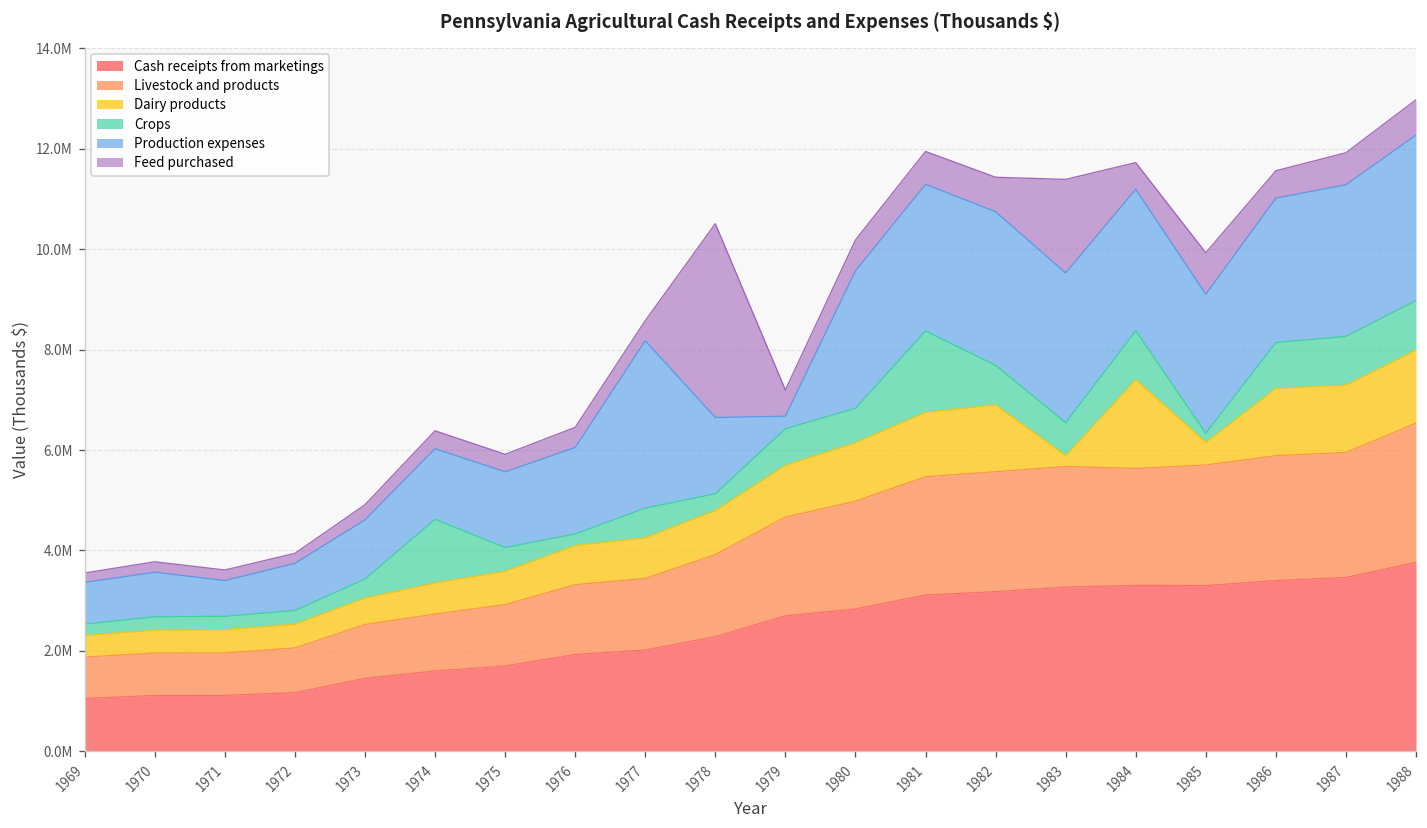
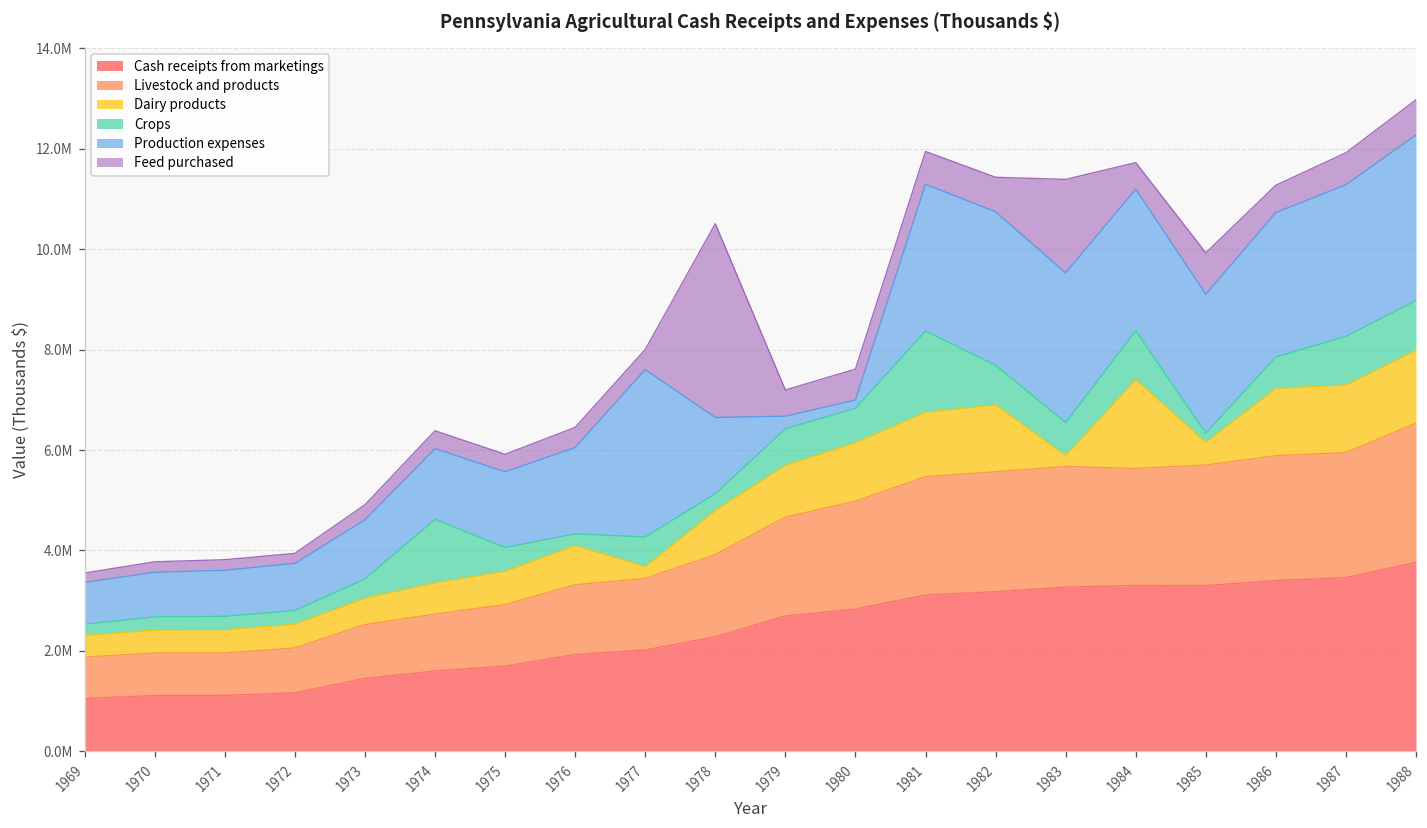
  {
    "Dairy products": {
      "1969": 400000,
      "1970": 500000,
      "1971": 500000,
      "1972": 500000,
      "1973": 500000,
      "1974": 600000,
      "1975": 700000,
      "1976": 800000,
-     "1977": 800000,
+     "1977": 200000,
      "1978": 900000,
      "1979": 1000000,
      "1980": 1200000,
      "1981": 1300000,
      "1982": 1300000,
      "1983": 200000,
      "1984": 1800000,
      "1985": 400000,
      "1986": 1300000,
      "1987": 1300000,
      "1988": 1500000
    },
    "Crops": {
      "1969": 200000,
      "1970": 300000,
      "1971": 300000,
      "1972": 300000,
      "1973": 400000,
      "1974": 1300000,
      "1975": 500000,
      "1976": 200000,
      "1977": 600000,
      "1978": 300000,
      "1979": 700000,
      "1980": 700000,
      "1981": 1600000,
      "1982": 800000,
      "1983": 700000,
      "1984": 1000000,
      "1985": 200000,
-     "1986": 900000,
+     "1986": 600000,
      "1987": 1000000,
      "1988": 1000000
    },
    "Production expenses": {
      "1969": 800000,
      "1970": 900000,
-     "1971": 700000,
+     "1971": 900000,
      "1972": 900000,
      "1973": 1200000,
      "1974": 1400000,
      "1975": 1500000,
      "1976": 1700000,
      "1977": 3300000,
      "1978": 1500000,
      "1979": 300000,
-     "1980": 2700000,
+     "1980": 200000,
      "1981": 2900000,
      "1982": 3100000,
      "1983": 3000000,
      "1984": 2800000,
      "1985": 2800000,
      "1986": 2900000,
      "1987": 3000000,
      "1988": 3300000
    },
    "Feed purchased": {
      "1969": 200000,
      "1970": 200000,
      "1971": 200000,
      "1972": 200000,
      "1973": 300000,
      "1974": 400000,
      "1975": 300000,
      "1976": 400000,
      "1977": 400000,
      "1978": 3900000,
      "1979": 500000,
      "1980": 600000,
      "1981": 700000,
      "1982": 700000,
      "1983": 1900000,
      "1984": 500000,
      "1985": 800000,
      "1986": 500000,
      "1987": 600000,
      "1988": 700000
    }
  }
